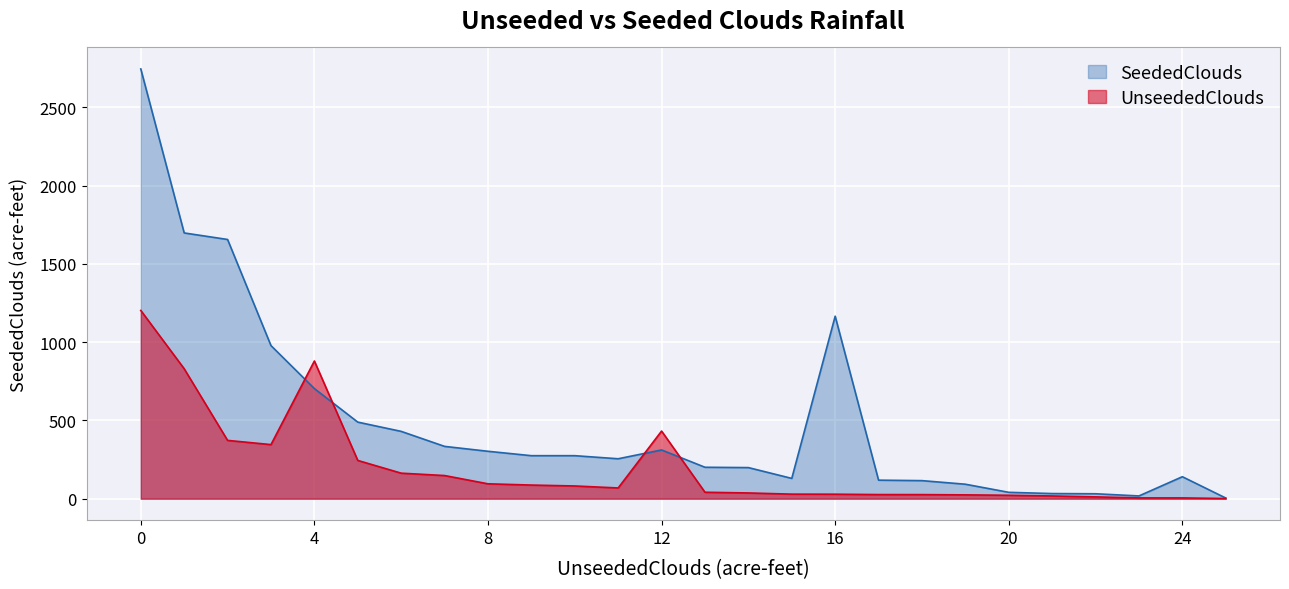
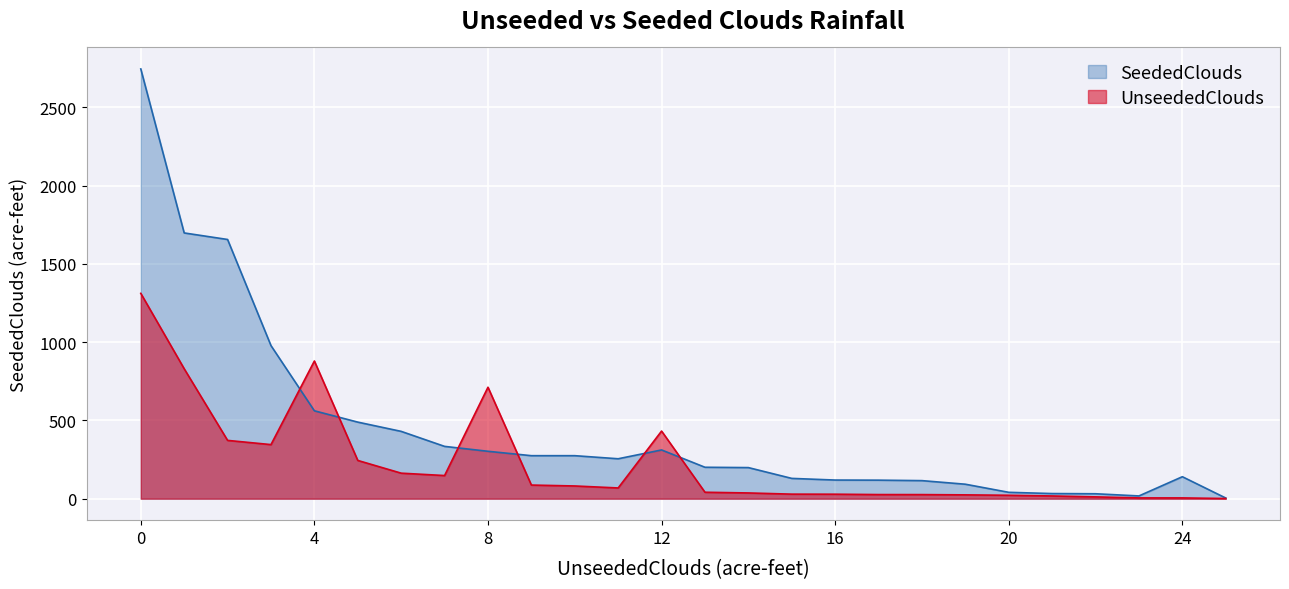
  {
    "SeededClouds": {
      "0": 2750,
-     "4": 700,
+     "4": 560,
      "8": 300,
      "12": 310,
-     "16": 1170,
+     "16": 120,
      "20": 40,
      "24": 140
    },
    "UnseededClouds": {
-     "0": 1200,
+     "0": 1310,
      "4": 880,
-     "8": 100,
+     "8": 710,
      "12": 430,
      "16": 30,
      "20": 20,
      "24": 0
    }
  }
